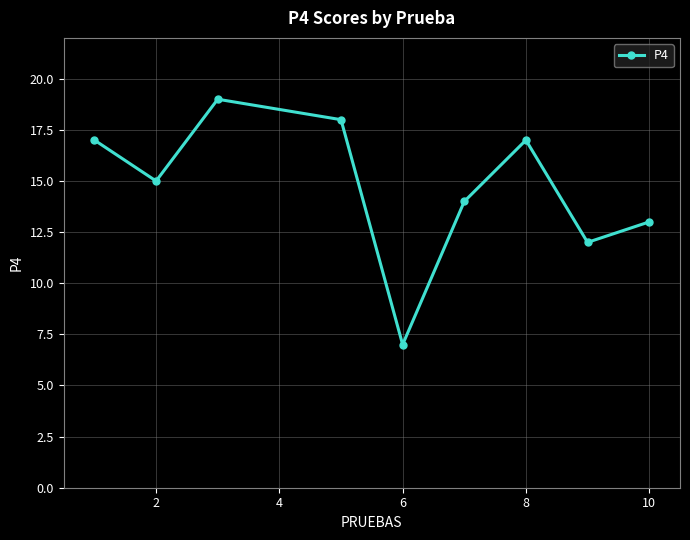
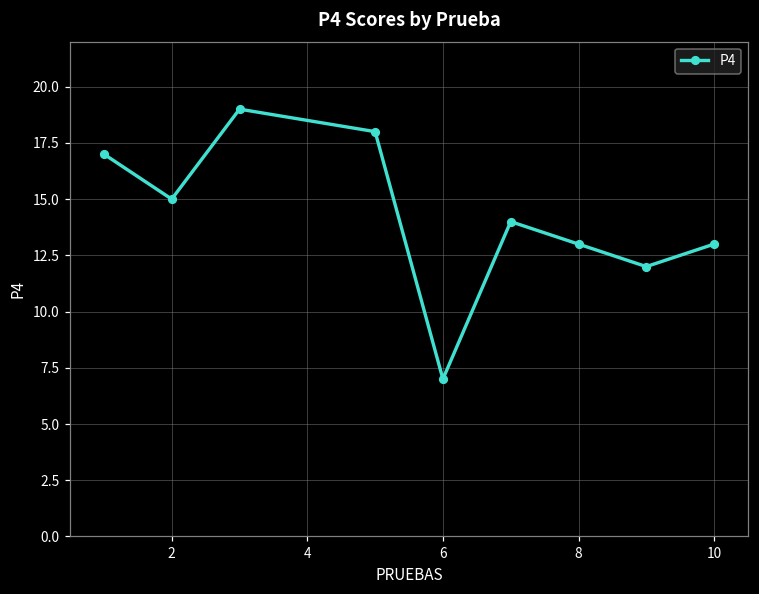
  {
    "2": 15,
    "6": 7,
-   "8": 17,
+   "8": 13,
    "10": 13
  }
